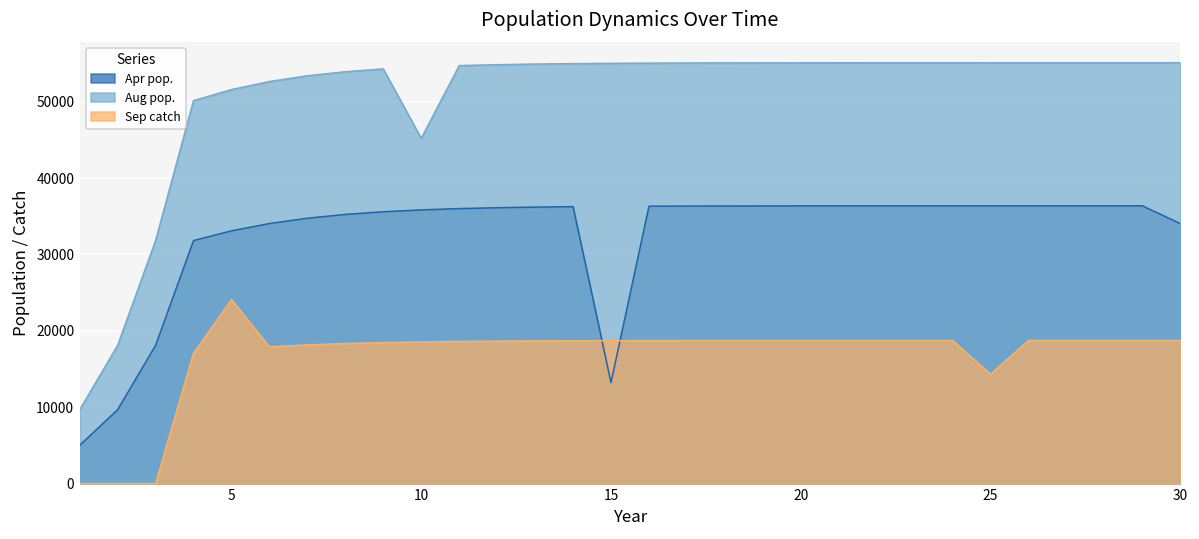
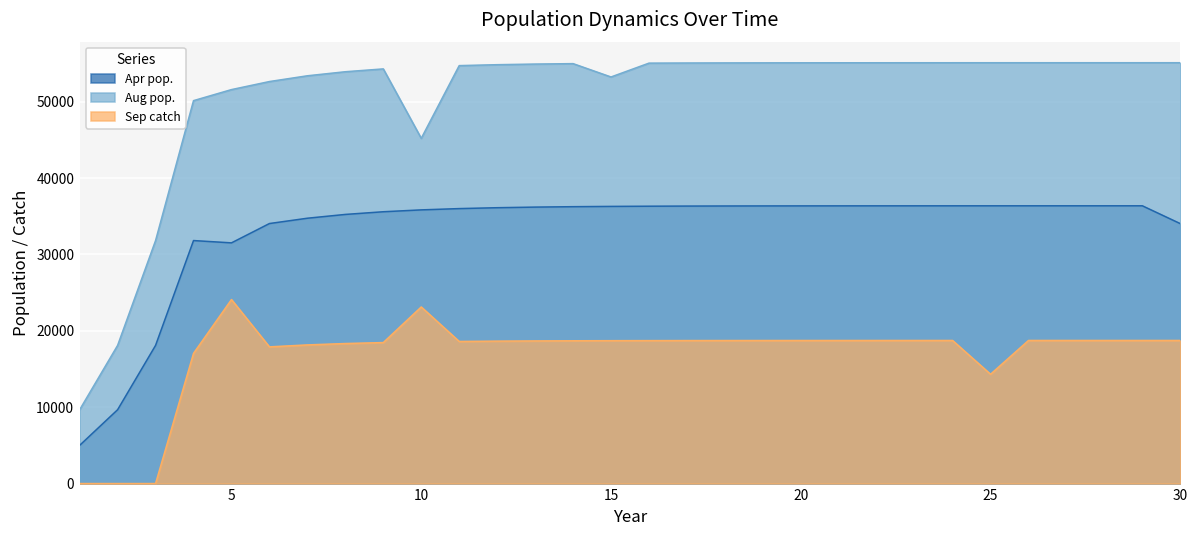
  {
    "Apr pop.": {
-     "5": 33000,
+     "5": 32000,
      "10": 36000,
-     "15": 13000,
+     "15": 36000,
      "20": 36000,
      "25": 36000,
      "30": 34000
    },
    "Aug pop.": {
      "5": 52000,
      "10": 45000,
-     "15": 55000,
+     "15": 53000,
      "20": 55000,
      "25": 55000,
      "30": 55000
    },
    "Sep catch": {
      "5": 24000,
-     "10": 19000,
+     "10": 23000,
      "15": 19000,
      "20": 19000,
      "25": 14000,
      "30": 19000
    }
  }
